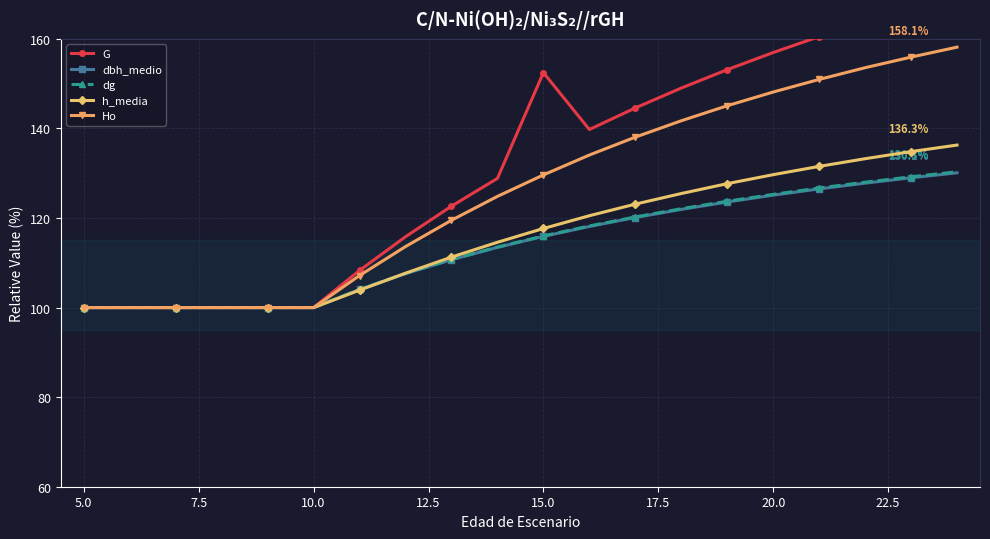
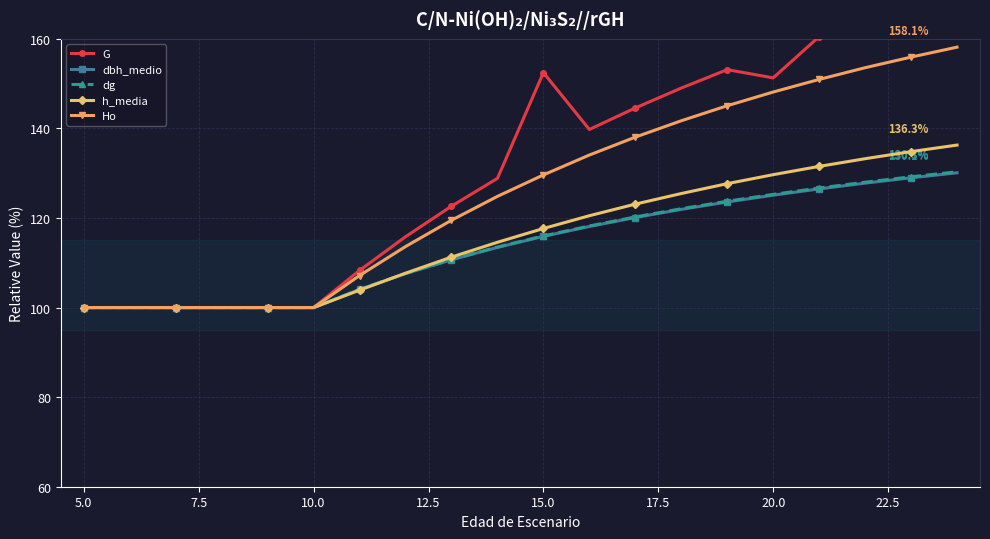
  {
    "G": {
      "15.0": 152,
-     "20.0": 157
+     "20.0": 151
    }
  }
